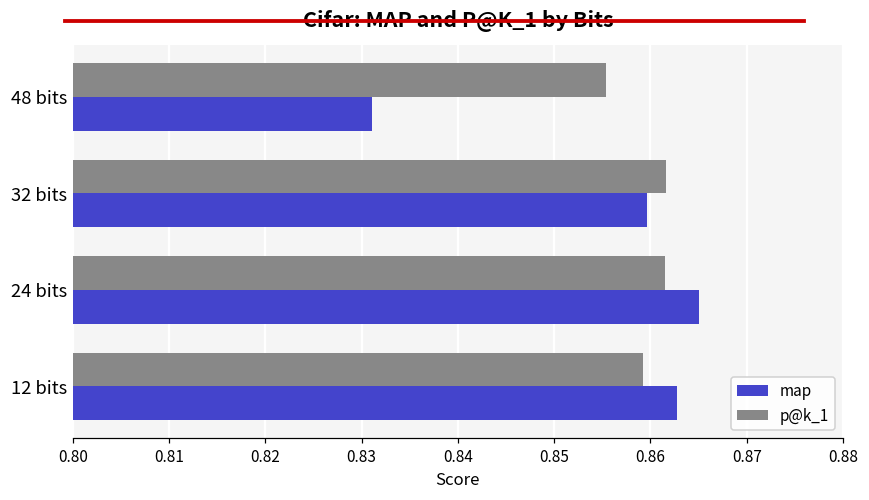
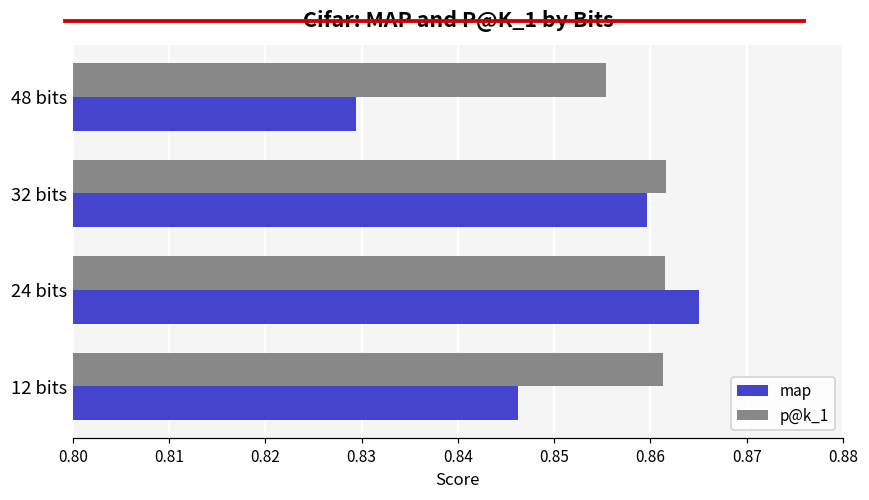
  {
    "map": {
-     "48 bits": 0.831,
+     "48 bits": 0.829,
      "32 bits": 0.860,
      "24 bits": 0.865,
-     "12 bits": 0.863
+     "12 bits": 0.846
    },
    "p@k_1": {
      "48 bits": 0.855,
      "32 bits": 0.862,
      "24 bits": 0.861,
-     "12 bits": 0.859
+     "12 bits": 0.861
    }
  }
